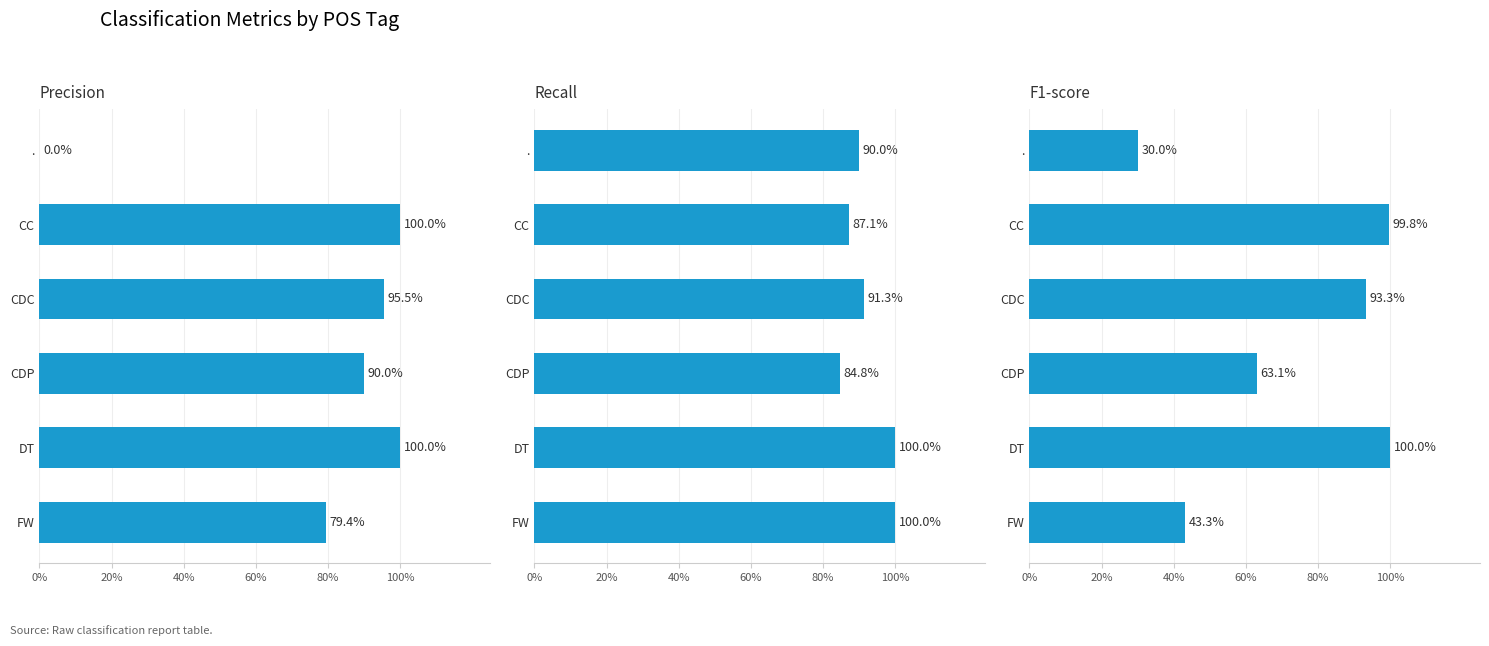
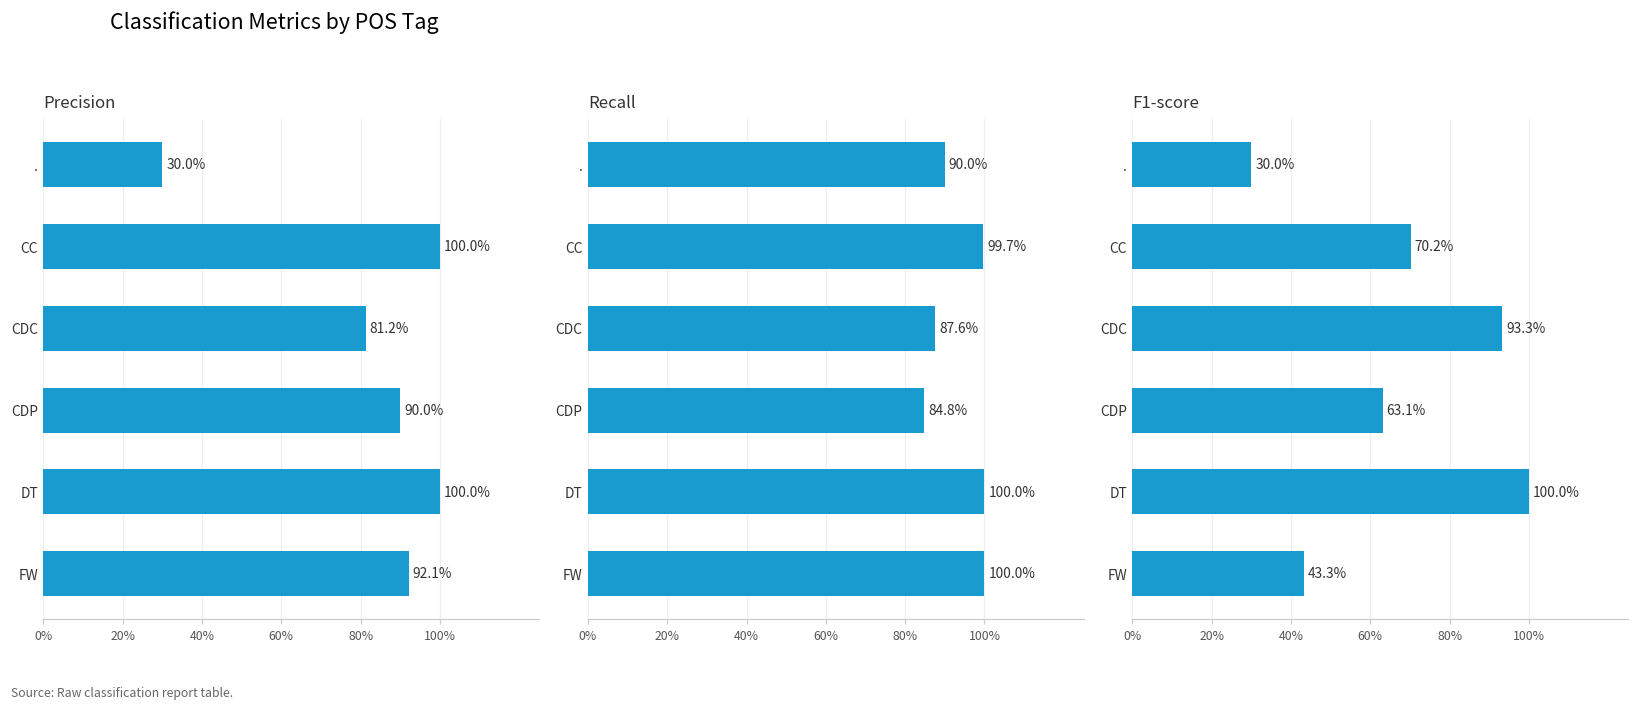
  {
    "Precision": {
-     ".": "0.0%",
+     ".": "30.0%",
      "CC": "100.0%",
-     "CDC": "95.5%",
+     "CDC": "81.2%",
      "CDP": "90.0%",
      "DT": "100.0%",
-     "FW": "79.4%"
+     "FW": "92.1%"
    },
    "Recall": {
      ".": "90.0%",
-     "CC": "87.1%",
-     "CDC": "91.3%",
+     "CC": "99.7%",
+     "CDC": "87.6%",
      "CDP": "84.8%",
      "DT": "100.0%",
      "FW": "100.0%"
    },
    "F1-score": {
      ".": "30.0%",
-     "CC": "99.8%",
+     "CC": "70.2%",
      "CDC": "93.3%",
      "CDP": "63.1%",
      "DT": "100.0%",
      "FW": "43.3%"
    }
  }
